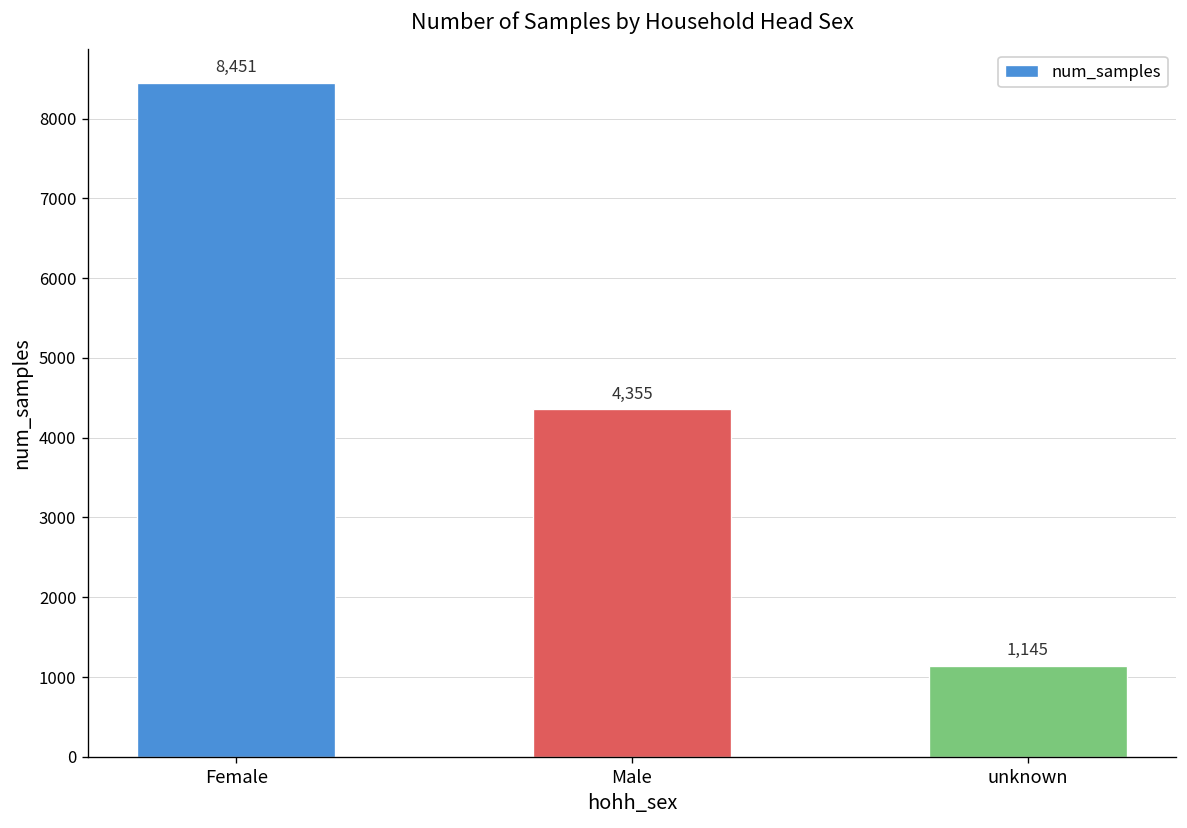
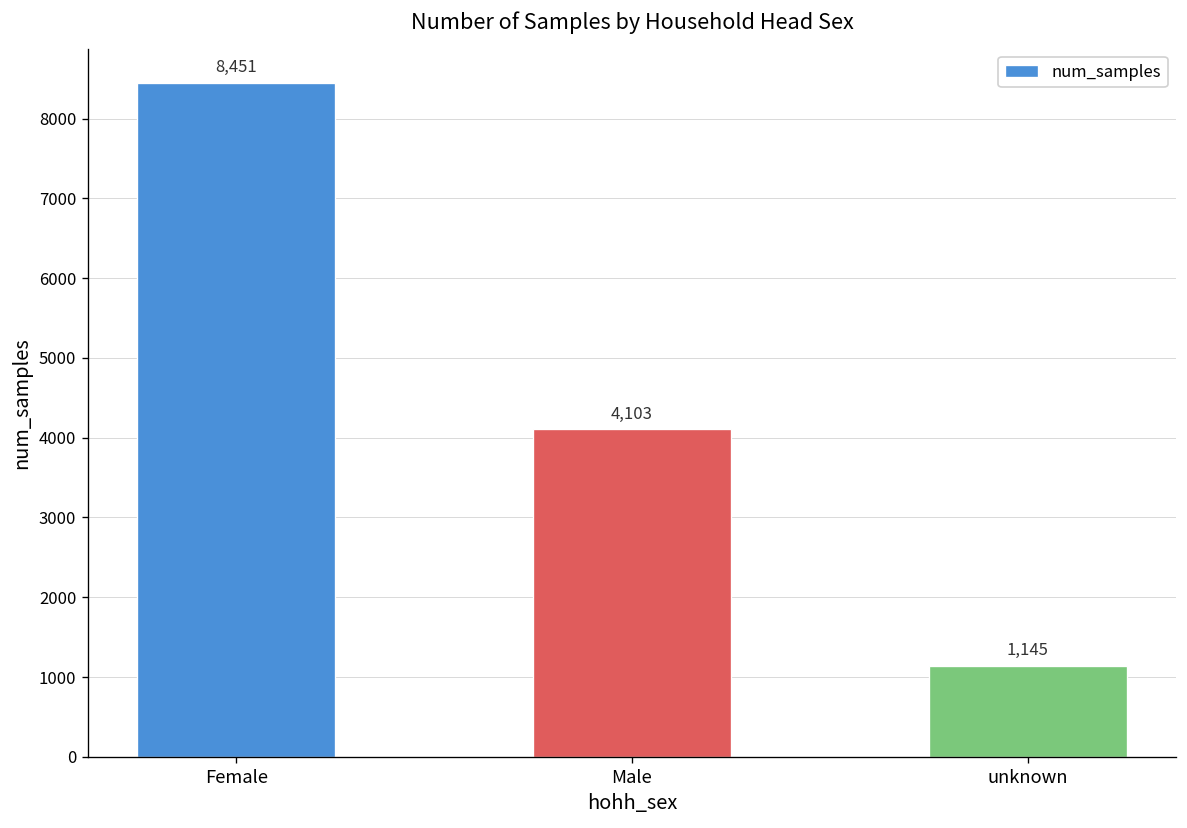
  {
    "Female": "8,451",
-   "Male": "4,355",
+   "Male": "4,103",
    "unknown": "1,145"
  }
